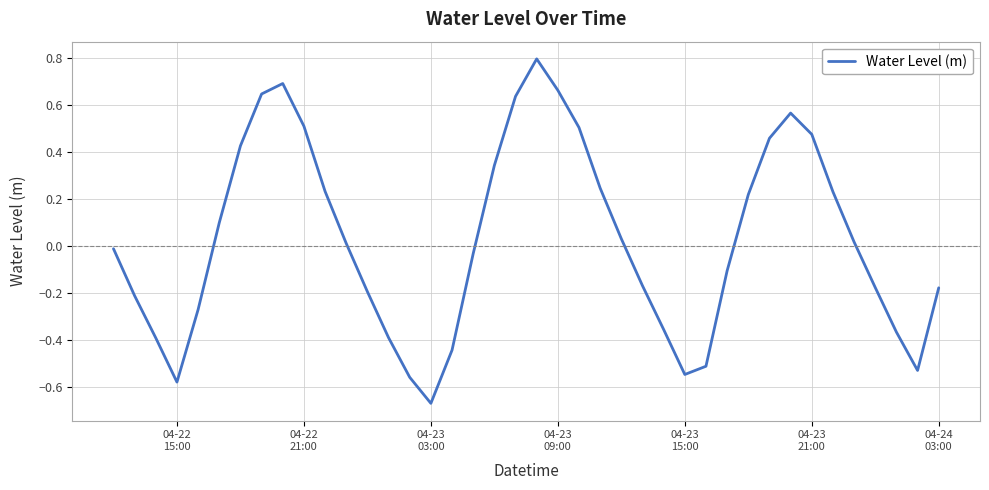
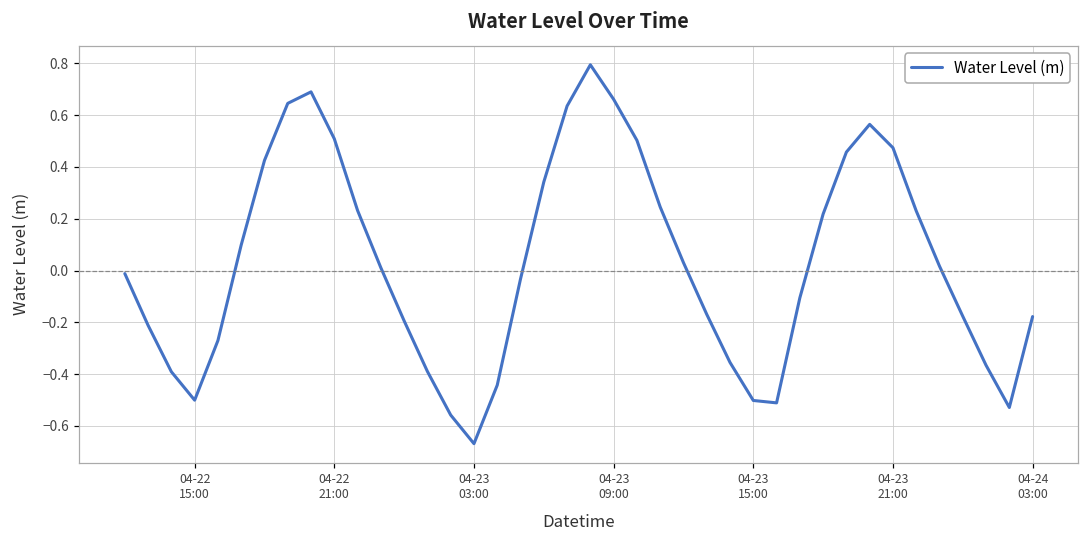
  {
-   "04-22 15:00": -0.58,
+   "04-22 15:00": -0.50,
    "04-22 21:00": 0.51,
    "04-23 03:00": -0.67,
    "04-23 09:00": 0.66,
-   "04-23 15:00": -0.55,
+   "04-23 15:00": -0.50,
    "04-23 21:00": 0.47,
    "04-24 03:00": -0.18
  }
